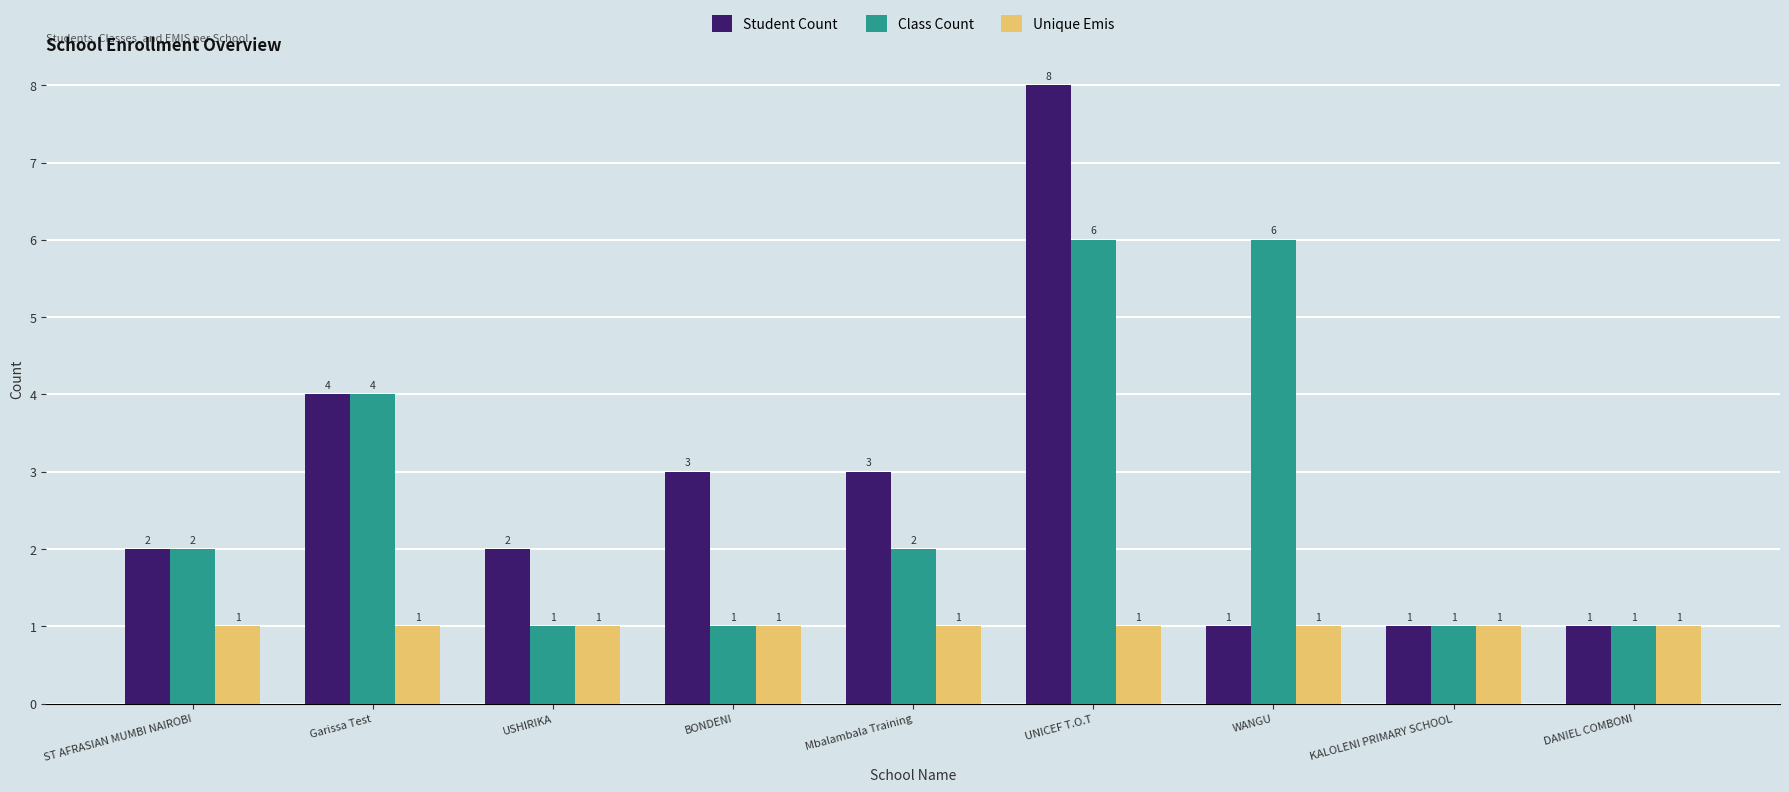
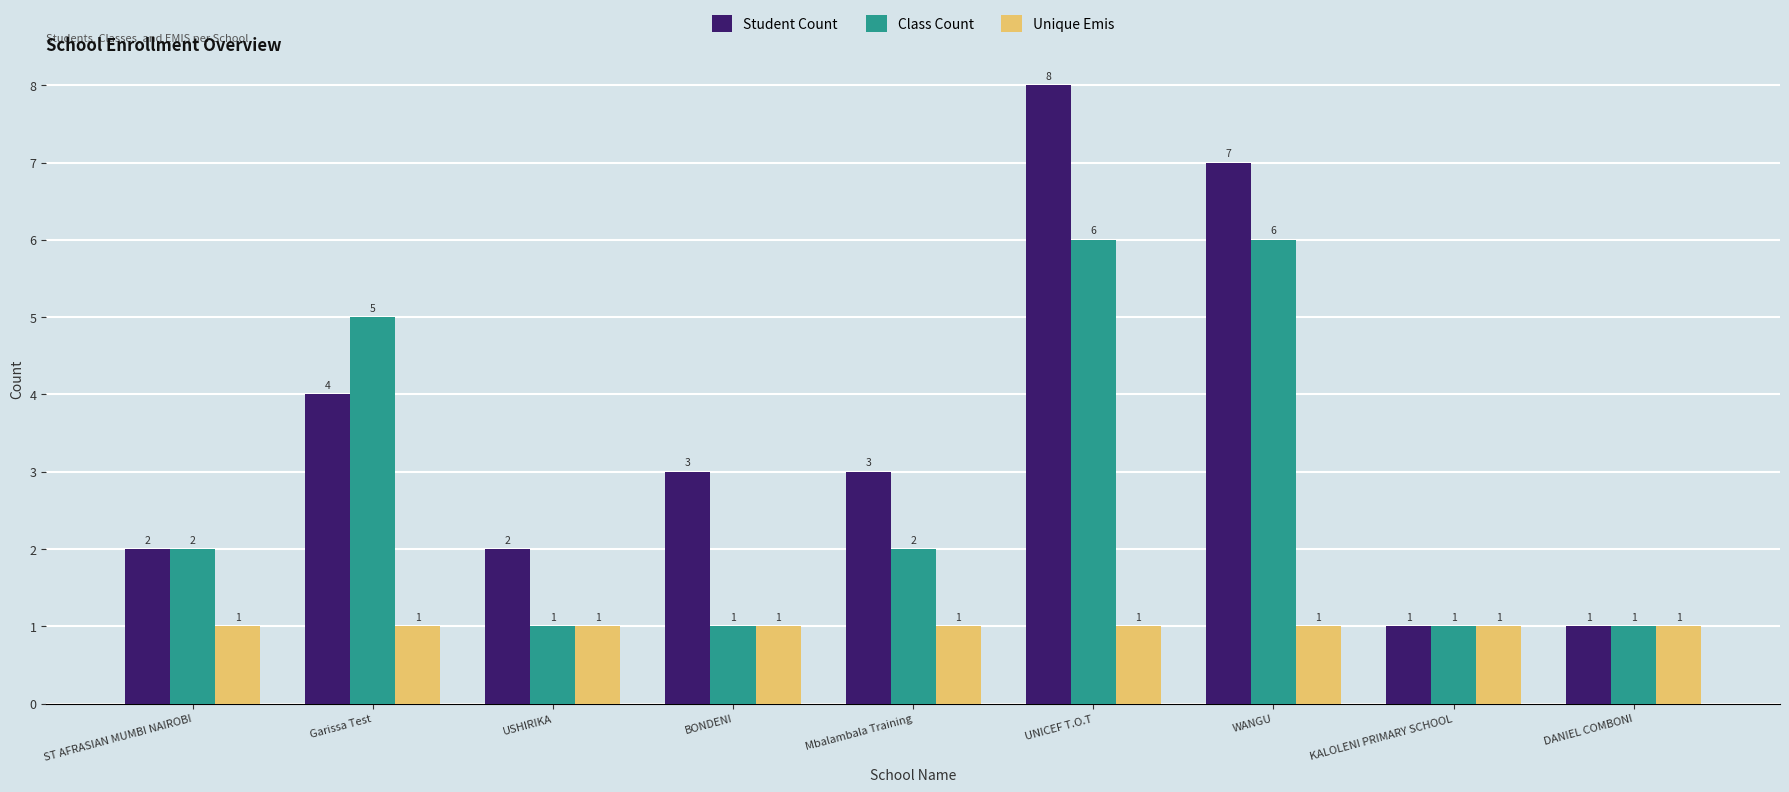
  {
    "Student Count": {
      "ST AFRASIAN MUMBI NAIROBI": 2,
      "Garissa Test": 4,
      "USHIRIKA": 2,
      "BONDENI": 3,
      "Mbalambala Training": 3,
      "UNICEF T.O.T": 8,
-     "WANGU": 1,
+     "WANGU": 7,
      "KALOLENI PRIMARY SCHOOL": 1,
      "DANIEL COMBONI": 1
    },
    "Class Count": {
      "ST AFRASIAN MUMBI NAIROBI": 2,
-     "Garissa Test": 4,
+     "Garissa Test": 5,
      "USHIRIKA": 1,
      "BONDENI": 1,
      "Mbalambala Training": 2,
      "UNICEF T.O.T": 6,
      "WANGU": 6,
      "KALOLENI PRIMARY SCHOOL": 1,
      "DANIEL COMBONI": 1
    },
    "Unique Emis": {
      "ST AFRASIAN MUMBI NAIROBI": 1,
      "Garissa Test": 1,
      "USHIRIKA": 1,
      "BONDENI": 1,
      "Mbalambala Training": 1,
      "UNICEF T.O.T": 1,
      "WANGU": 1,
      "KALOLENI PRIMARY SCHOOL": 1,
      "DANIEL COMBONI": 1
    }
  }
